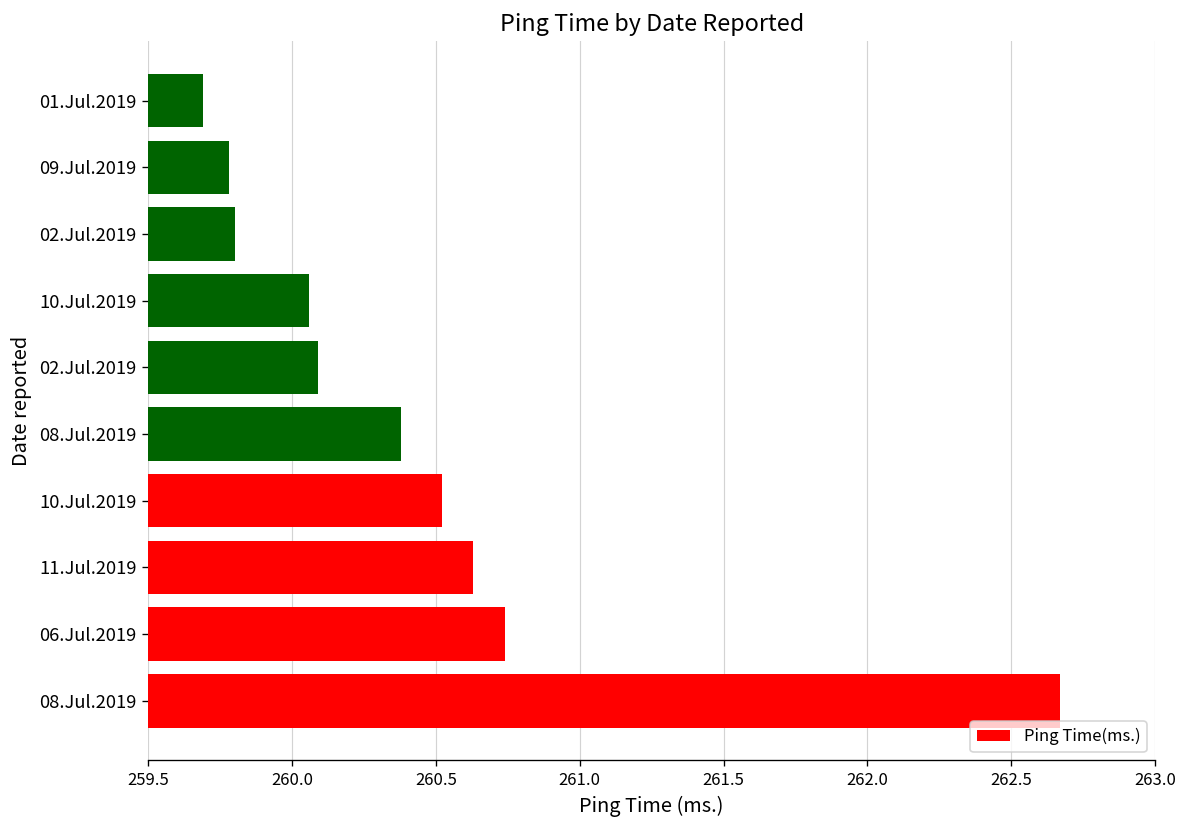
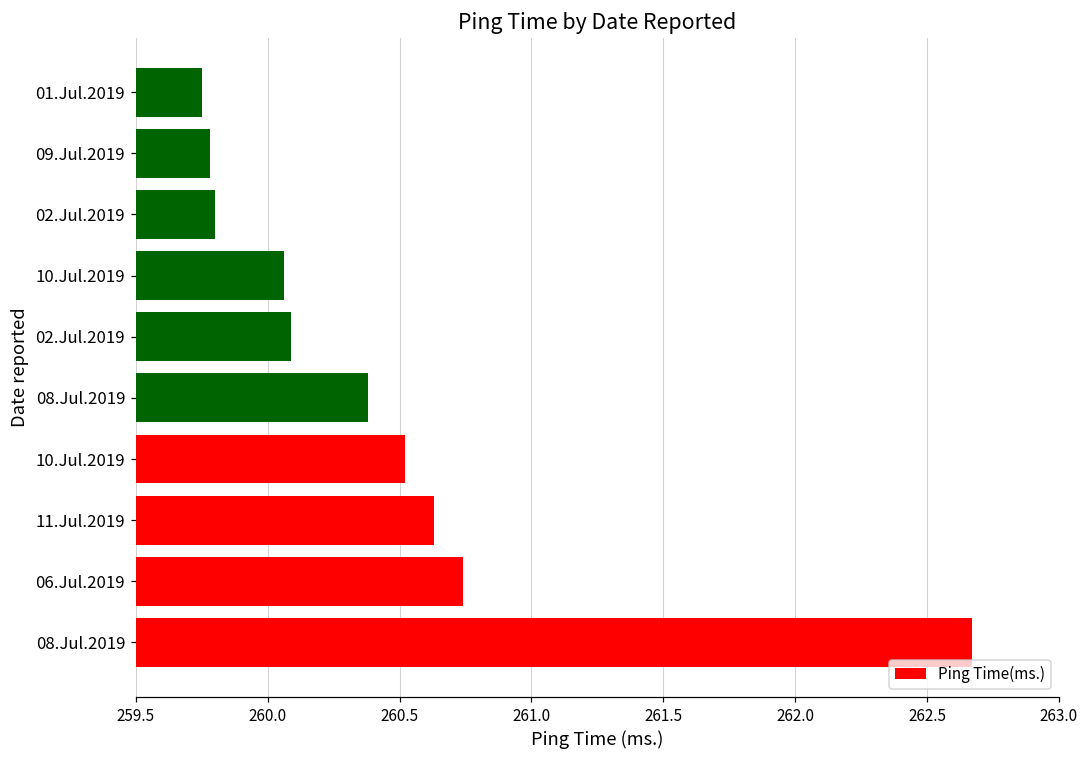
  {
-   "01.Jul.2019": 259.69,
+   "01.Jul.2019": 259.75,
    "09.Jul.2019": 259.78,
    "11.Jul.2019": 260.63,
    "06.Jul.2019": 260.74
  }
